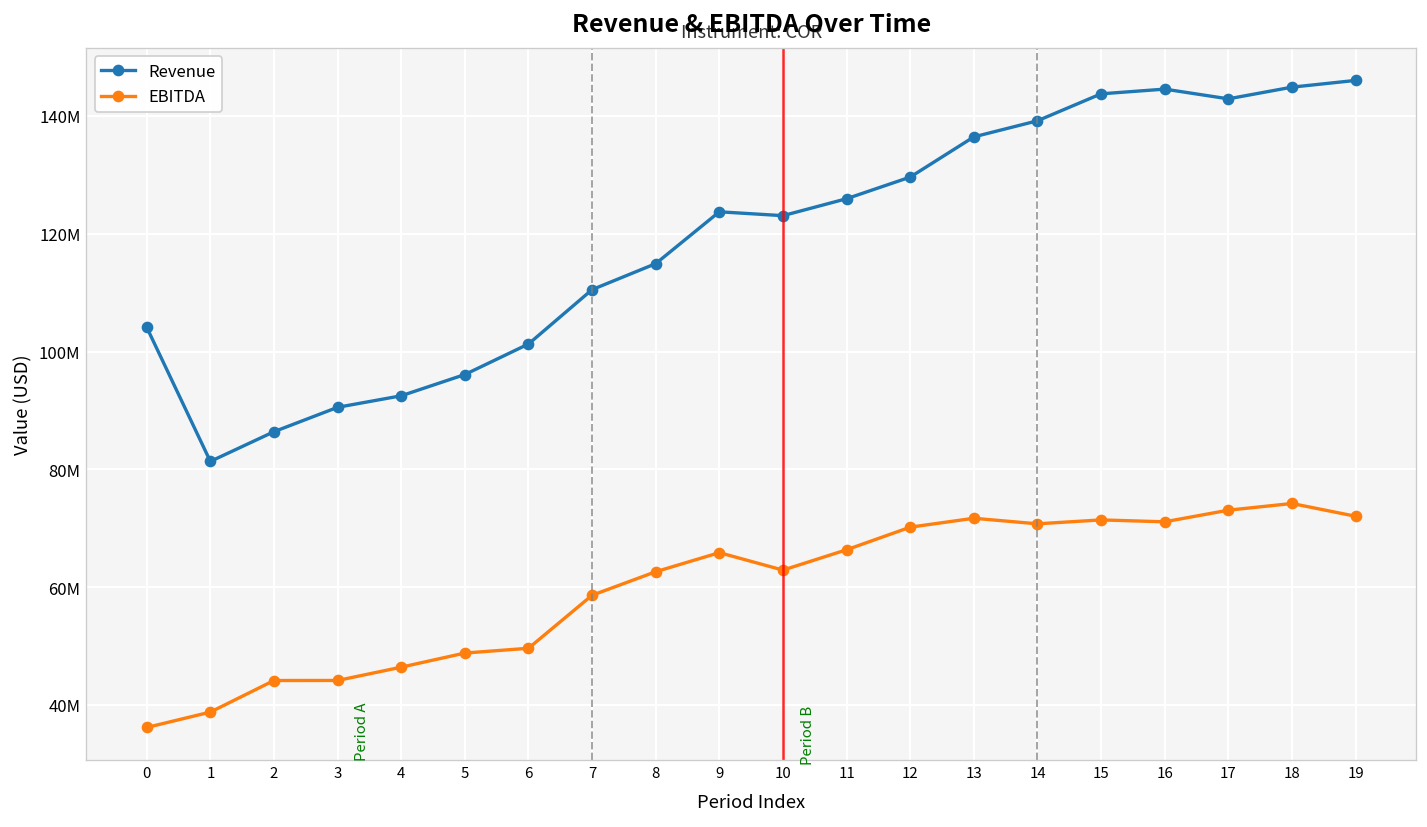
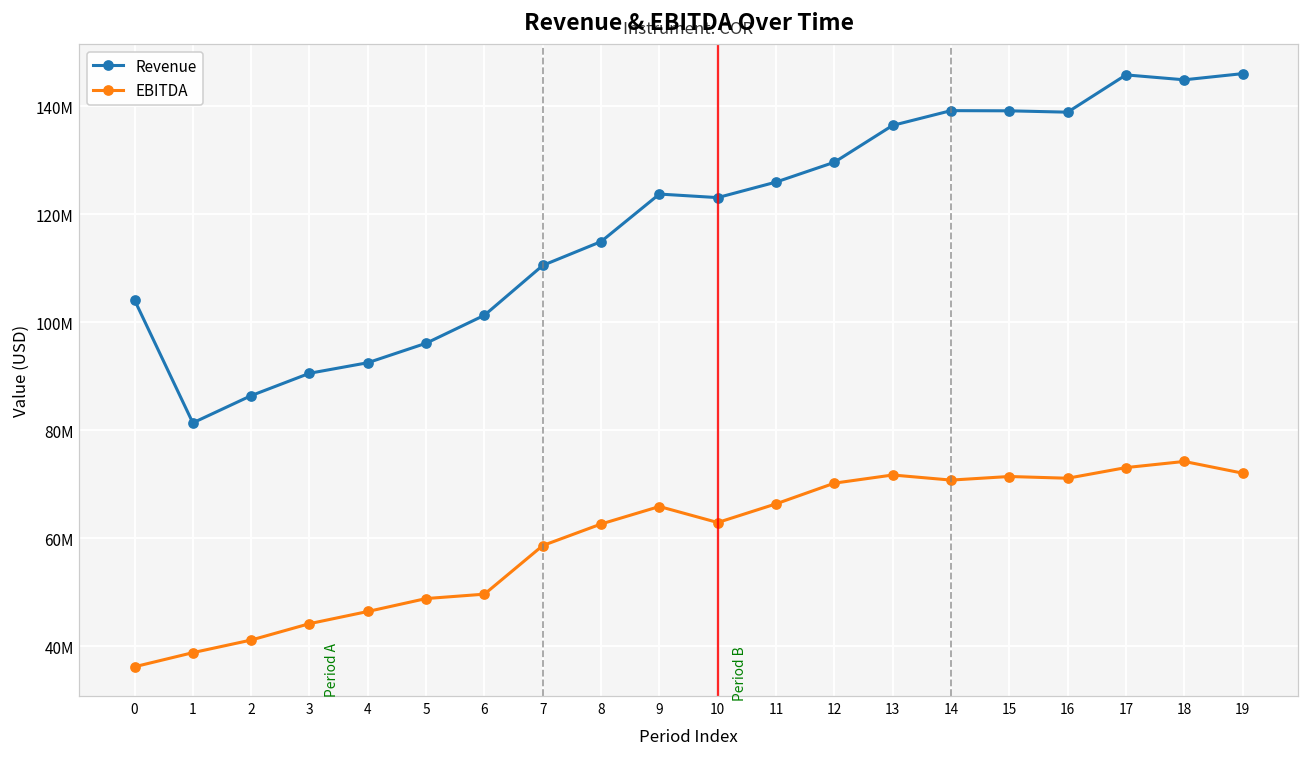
  {
    "Revenue": {
      "0": 104000000,
      "1": 81000000,
      "2": 86000000,
      "3": 91000000,
      "4": 92000000,
      "5": 96000000,
      "6": 101000000,
      "7": 111000000,
      "8": 115000000,
      "9": 124000000,
      "10": 123000000,
      "11": 126000000,
      "12": 130000000,
      "13": 136000000,
      "14": 139000000,
-     "15": 144000000,
-     "16": 145000000,
-     "17": 143000000,
+     "15": 139000000,
+     "16": 139000000,
+     "17": 146000000,
      "18": 145000000,
      "19": 146000000
    },
    "EBITDA": {
      "0": 36000000,
      "1": 39000000,
-     "2": 44000000,
+     "2": 41000000,
      "3": 44000000,
      "4": 46000000,
      "5": 49000000,
      "6": 50000000,
      "7": 59000000,
      "8": 63000000,
      "9": 66000000,
      "10": 63000000,
      "11": 66000000,
      "12": 70000000,
      "13": 72000000,
      "14": 71000000,
      "15": 71000000,
      "16": 71000000,
      "17": 73000000,
      "18": 74000000,
      "19": 72000000
    }
  }
